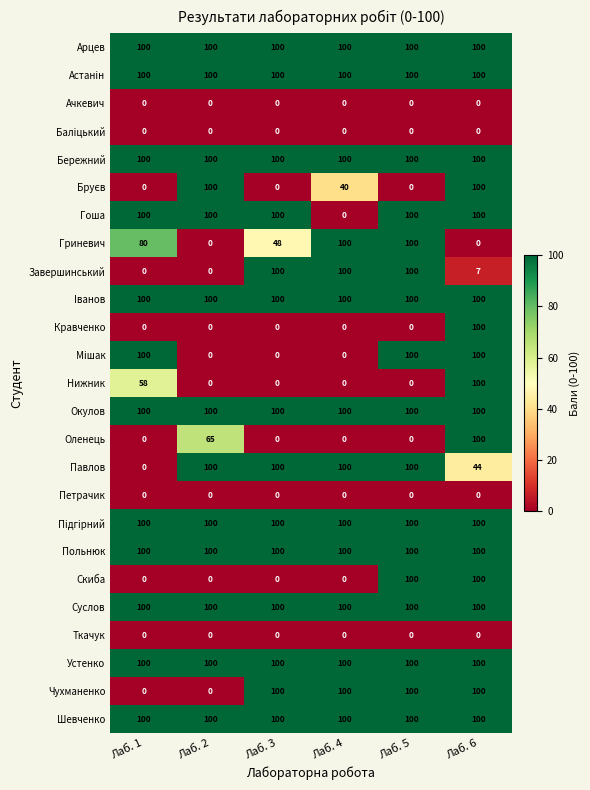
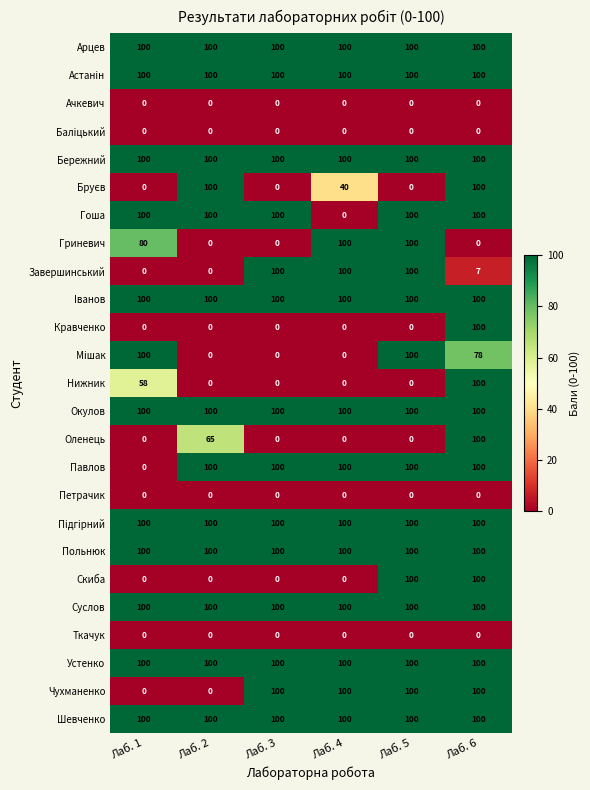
  {
    "Арцев": {
      "Лаб. 1": 100,
      "Лаб. 2": 100,
      "Лаб. 3": 100,
      "Лаб. 4": 100,
      "Лаб. 5": 100,
      "Лаб. 6": 100
    },
    "Астанін": {
      "Лаб. 1": 100,
      "Лаб. 2": 100,
      "Лаб. 3": 100,
      "Лаб. 4": 100,
      "Лаб. 5": 100,
      "Лаб. 6": 100
    },
    "Ачкевич": {
      "Лаб. 1": 0,
      "Лаб. 2": 0,
      "Лаб. 3": 0,
      "Лаб. 4": 0,
      "Лаб. 5": 0,
      "Лаб. 6": 0
    },
    "Баліцький": {
      "Лаб. 1": 0,
      "Лаб. 2": 0,
      "Лаб. 3": 0,
      "Лаб. 4": 0,
      "Лаб. 5": 0,
      "Лаб. 6": 0
    },
    "Бережний": {
      "Лаб. 1": 100,
      "Лаб. 2": 100,
      "Лаб. 3": 100,
      "Лаб. 4": 100,
      "Лаб. 5": 100,
      "Лаб. 6": 100
    },
    "Бруєв": {
      "Лаб. 1": 0,
      "Лаб. 2": 100,
      "Лаб. 3": 0,
      "Лаб. 4": 40,
      "Лаб. 5": 0,
      "Лаб. 6": 100
    },
    "Гоша": {
      "Лаб. 1": 100,
      "Лаб. 2": 100,
      "Лаб. 3": 100,
      "Лаб. 4": 0,
      "Лаб. 5": 100,
      "Лаб. 6": 100
    },
    "Гриневич": {
      "Лаб. 1": 80,
      "Лаб. 2": 0,
-     "Лаб. 3": 48,
+     "Лаб. 3": 0,
      "Лаб. 4": 100,
      "Лаб. 5": 100,
      "Лаб. 6": 0
    },
    "Завершинський": {
      "Лаб. 1": 0,
      "Лаб. 2": 0,
      "Лаб. 3": 100,
      "Лаб. 4": 100,
      "Лаб. 5": 100,
      "Лаб. 6": 7
    },
    "Іванов": {
      "Лаб. 1": 100,
      "Лаб. 2": 100,
      "Лаб. 3": 100,
      "Лаб. 4": 100,
      "Лаб. 5": 100,
      "Лаб. 6": 100
    },
    "Кравченко": {
      "Лаб. 1": 0,
      "Лаб. 2": 0,
      "Лаб. 3": 0,
      "Лаб. 4": 0,
      "Лаб. 5": 0,
      "Лаб. 6": 100
    },
    "Мішак": {
      "Лаб. 1": 100,
      "Лаб. 2": 0,
      "Лаб. 3": 0,
      "Лаб. 4": 0,
      "Лаб. 5": 100,
-     "Лаб. 6": 100
+     "Лаб. 6": 78
    },
    "Нижник": {
      "Лаб. 1": 58,
      "Лаб. 2": 0,
      "Лаб. 3": 0,
      "Лаб. 4": 0,
      "Лаб. 5": 0,
      "Лаб. 6": 100
    },
    "Окулов": {
      "Лаб. 1": 100,
      "Лаб. 2": 100,
      "Лаб. 3": 100,
      "Лаб. 4": 100,
      "Лаб. 5": 100,
      "Лаб. 6": 100
    },
    "Оленець": {
      "Лаб. 1": 0,
      "Лаб. 2": 65,
      "Лаб. 3": 0,
      "Лаб. 4": 0,
      "Лаб. 5": 0,
      "Лаб. 6": 100
    },
    "Павлов": {
      "Лаб. 1": 0,
      "Лаб. 2": 100,
      "Лаб. 3": 100,
      "Лаб. 4": 100,
      "Лаб. 5": 100,
-     "Лаб. 6": 44
+     "Лаб. 6": 100
    },
    "Петрачик": {
      "Лаб. 1": 0,
      "Лаб. 2": 0,
      "Лаб. 3": 0,
      "Лаб. 4": 0,
      "Лаб. 5": 0,
      "Лаб. 6": 0
    },
    "Підгірний": {
      "Лаб. 1": 100,
      "Лаб. 2": 100,
      "Лаб. 3": 100,
      "Лаб. 4": 100,
      "Лаб. 5": 100,
      "Лаб. 6": 100
    },
    "Польнюк": {
      "Лаб. 1": 100,
      "Лаб. 2": 100,
      "Лаб. 3": 100,
      "Лаб. 4": 100,
      "Лаб. 5": 100,
      "Лаб. 6": 100
    },
    "Скиба": {
      "Лаб. 1": 0,
      "Лаб. 2": 0,
      "Лаб. 3": 0,
      "Лаб. 4": 0,
      "Лаб. 5": 100,
      "Лаб. 6": 100
    },
    "Суслов": {
      "Лаб. 1": 100,
      "Лаб. 2": 100,
      "Лаб. 3": 100,
      "Лаб. 4": 100,
      "Лаб. 5": 100,
      "Лаб. 6": 100
    },
    "Ткачук": {
      "Лаб. 1": 0,
      "Лаб. 2": 0,
      "Лаб. 3": 0,
      "Лаб. 4": 0,
      "Лаб. 5": 0,
      "Лаб. 6": 0
    },
    "Устенко": {
      "Лаб. 1": 100,
      "Лаб. 2": 100,
      "Лаб. 3": 100,
      "Лаб. 4": 100,
      "Лаб. 5": 100,
      "Лаб. 6": 100
    },
    "Чухманенко": {
      "Лаб. 1": 0,
      "Лаб. 2": 0,
      "Лаб. 3": 100,
      "Лаб. 4": 100,
      "Лаб. 5": 100,
      "Лаб. 6": 100
    },
    "Шевченко": {
      "Лаб. 1": 100,
      "Лаб. 2": 100,
      "Лаб. 3": 100,
      "Лаб. 4": 100,
      "Лаб. 5": 100,
      "Лаб. 6": 100
    }
  }
